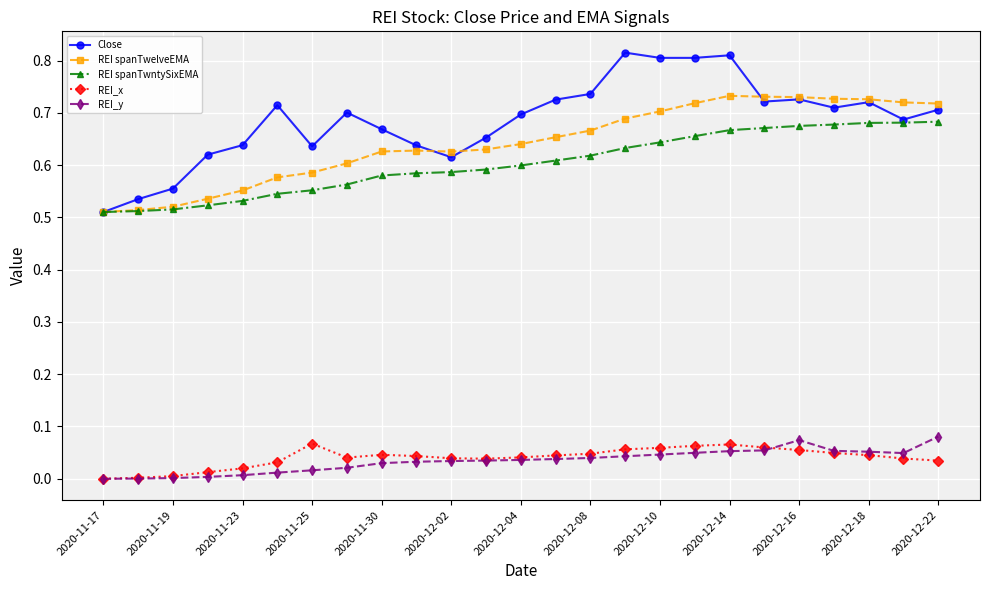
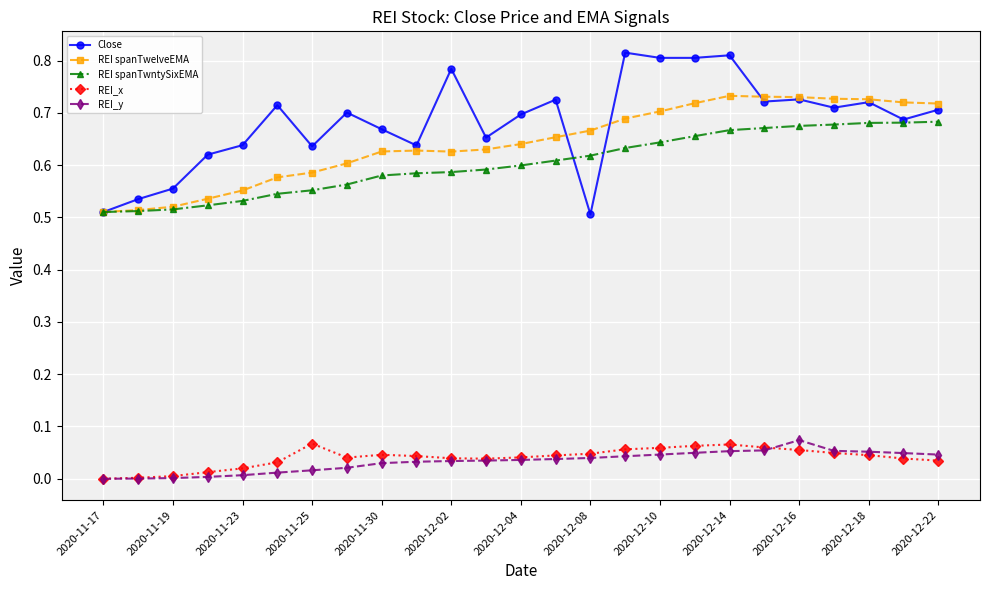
  {
    "Close": {
      "2020-11-19": 0.56,
      "2020-11-23": 0.64,
      "2020-11-25": 0.64,
      "2020-11-30": 0.67,
-     "2020-12-02": 0.62,
+     "2020-12-02": 0.78,
      "2020-12-04": 0.70,
-     "2020-12-08": 0.74,
+     "2020-12-08": 0.51,
      "2020-12-10": 0.81,
      "2020-12-14": 0.81,
      "2020-12-18": 0.72,
      "2020-12-22": 0.71
    },
    "REI spanTwelveEMA": {
      "2020-11-19": 0.52,
      "2020-11-23": 0.55,
      "2020-11-25": 0.59,
      "2020-11-30": 0.63,
      "2020-12-02": 0.63,
      "2020-12-04": 0.64,
      "2020-12-08": 0.67,
      "2020-12-10": 0.70,
      "2020-12-14": 0.73,
      "2020-12-18": 0.73,
      "2020-12-22": 0.72
    },
    "REI spanTwntySixEMA": {
      "2020-11-19": 0.52,
      "2020-11-23": 0.53,
      "2020-11-25": 0.55,
      "2020-11-30": 0.58,
      "2020-12-02": 0.59,
      "2020-12-04": 0.60,
      "2020-12-08": 0.62,
      "2020-12-10": 0.64,
      "2020-12-14": 0.67,
      "2020-12-16": 0.67,
      "2020-12-18": 0.68,
      "2020-12-22": 0.68
    },
    "REI_x": {
      "2020-11-23": 0.02,
      "2020-11-25": 0.07,
      "2020-11-30": 0.05,
      "2020-12-02": 0.04,
      "2020-12-08": 0.05,
      "2020-12-10": 0.06,
      "2020-12-14": 0.07,
      "2020-12-16": 0.06,
      "2020-12-18": 0.05,
      "2020-12-22": 0.03
    },
    "REI_y": {
      "2020-11-23": 0.01,
      "2020-11-25": 0.02,
      "2020-11-30": 0.03,
      "2020-12-02": 0.03,
      "2020-12-08": 0.04,
      "2020-12-10": 0.05,
      "2020-12-14": 0.05,
      "2020-12-16": 0.07,
      "2020-12-18": 0.05,
-     "2020-12-22": 0.08
+     "2020-12-22": 0.05
    }
  }
